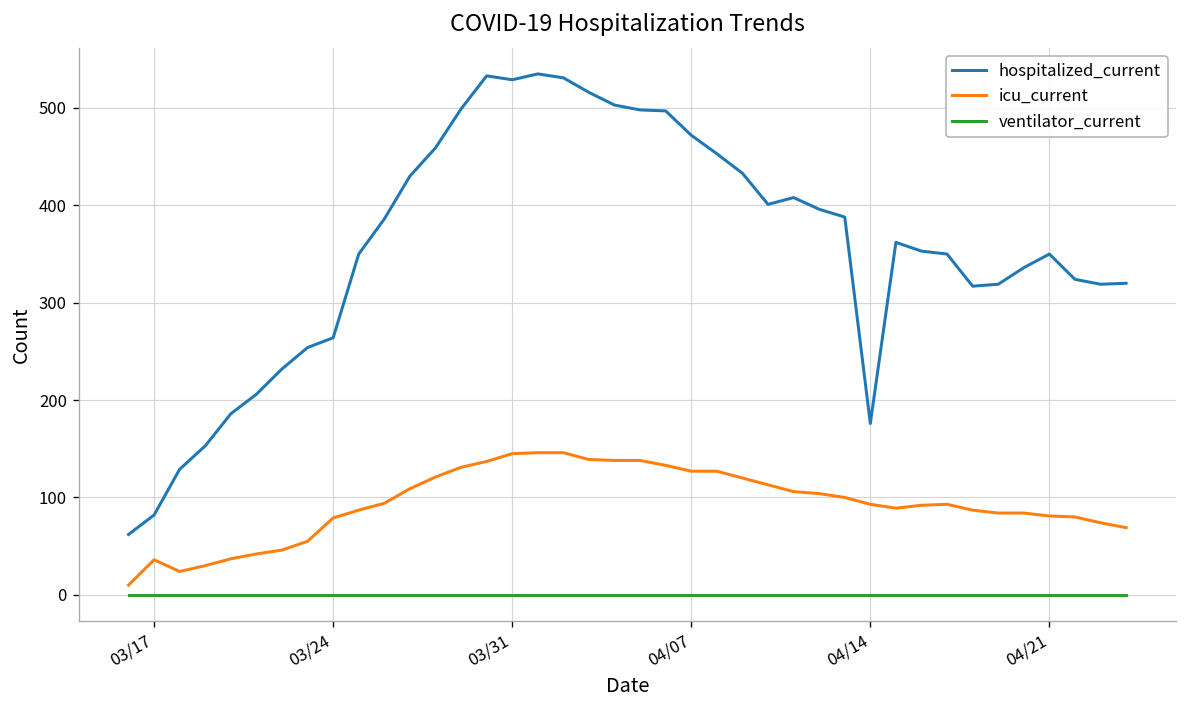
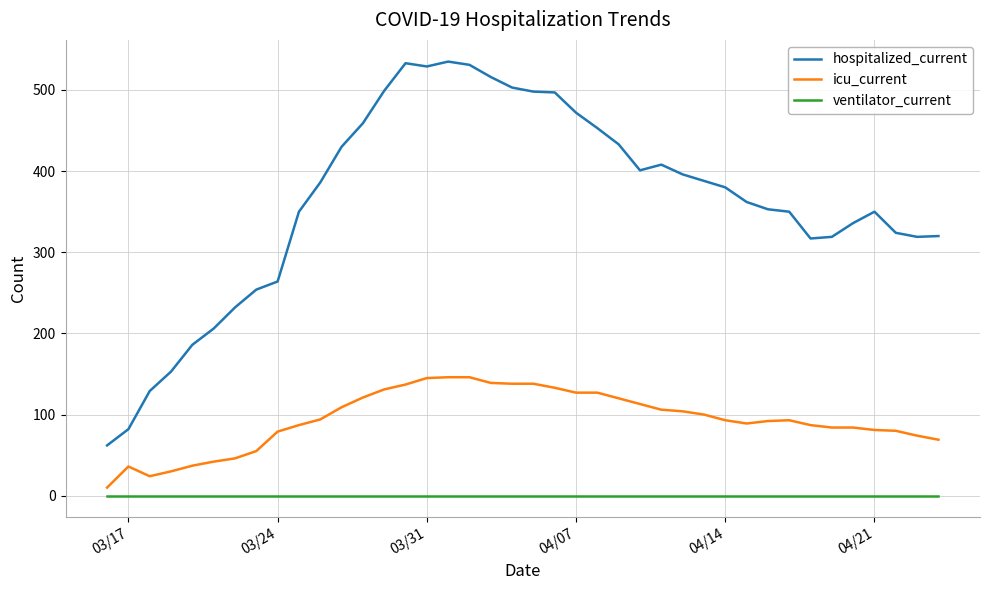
  {
    "hospitalized_current": {
      "03/17": 80,
      "03/24": 260,
      "03/31": 530,
      "04/07": 470,
-     "04/14": 180,
+     "04/14": 380,
      "04/21": 350
    },
    "icu_current": {
      "03/17": 40,
      "03/24": 80,
      "03/31": 150,
      "04/07": 130,
      "04/14": 90,
      "04/21": 80
    },
    "ventilator_current": {
      "03/17": 0,
      "03/24": 0,
      "03/31": 0,
      "04/07": 0,
      "04/14": 0,
      "04/21": 0
    }
  }
